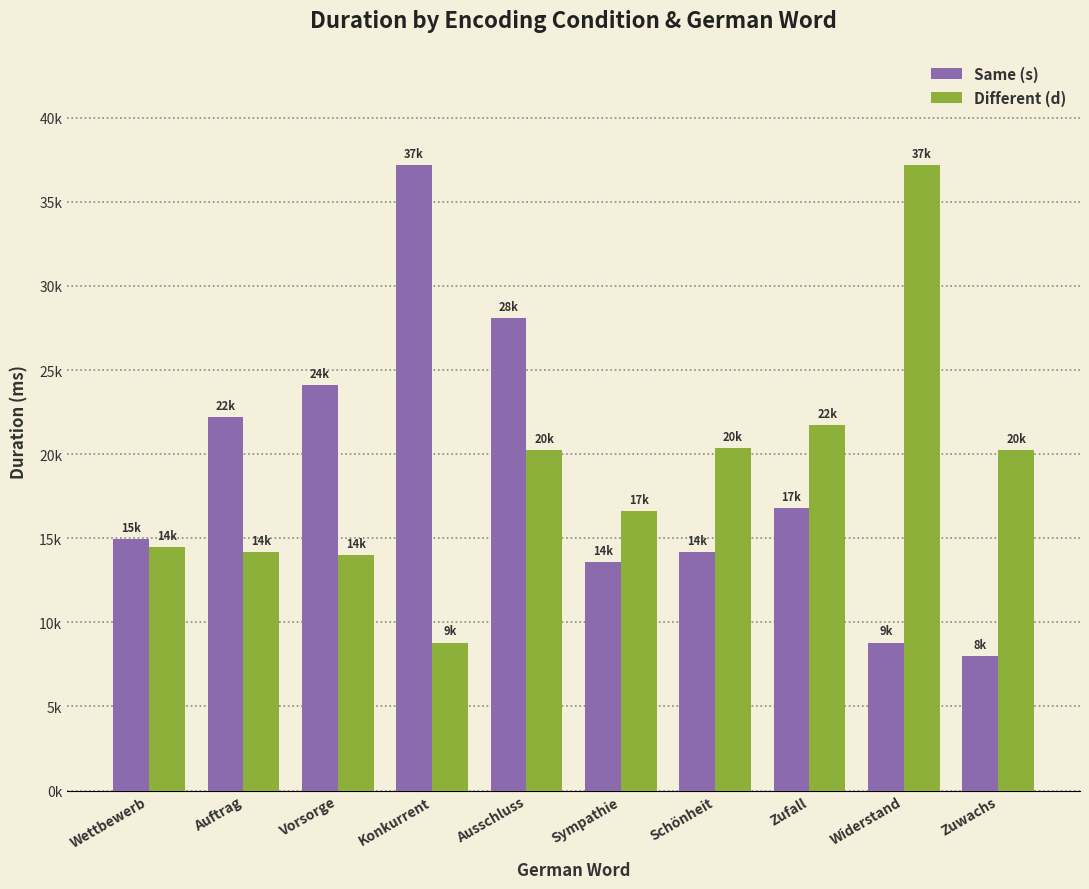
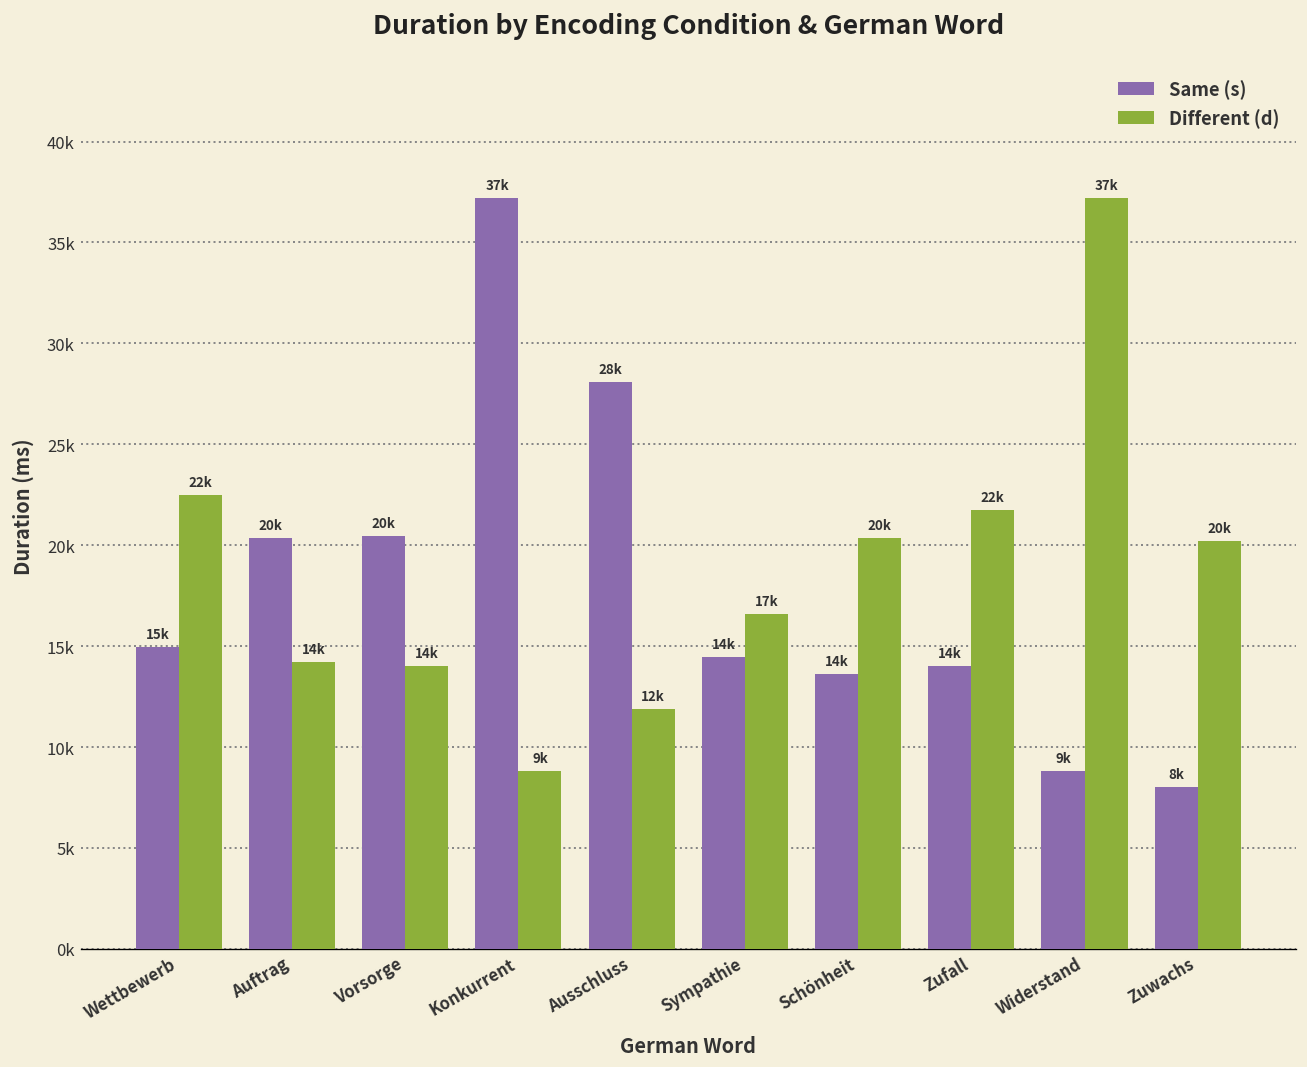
  {
    "Same (s)": {
      "Wettbewerb": "15k",
-     "Auftrag": "22k",
-     "Vorsorge": "24k",
+     "Auftrag": "20k",
+     "Vorsorge": "20k",
      "Konkurrent": "37k",
      "Ausschluss": "28k",
-     "Sympathie": "13600",
-     "Schönheit": "14200",
-     "Zufall": "17k",
+     "Sympathie": "14500",
+     "Schönheit": "13600",
+     "Zufall": "14k",
      "Widerstand": "9k",
      "Zuwachs": "8k"
    },
    "Different (d)": {
-     "Wettbewerb": "14k",
+     "Wettbewerb": "22k",
      "Auftrag": "14k",
      "Vorsorge": "14k",
      "Konkurrent": "9k",
-     "Ausschluss": "20k",
+     "Ausschluss": "12k",
      "Sympathie": "17k",
      "Schönheit": "20k",
      "Zufall": "22k",
      "Widerstand": "37k",
      "Zuwachs": "20k"
    }
  }
